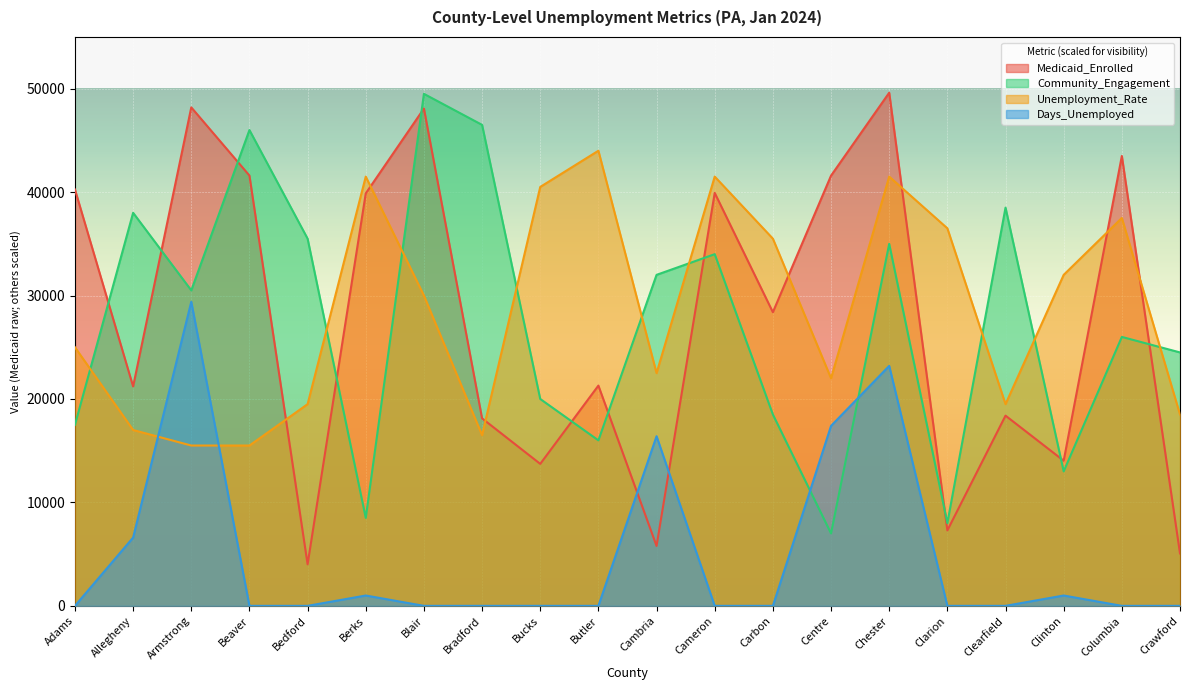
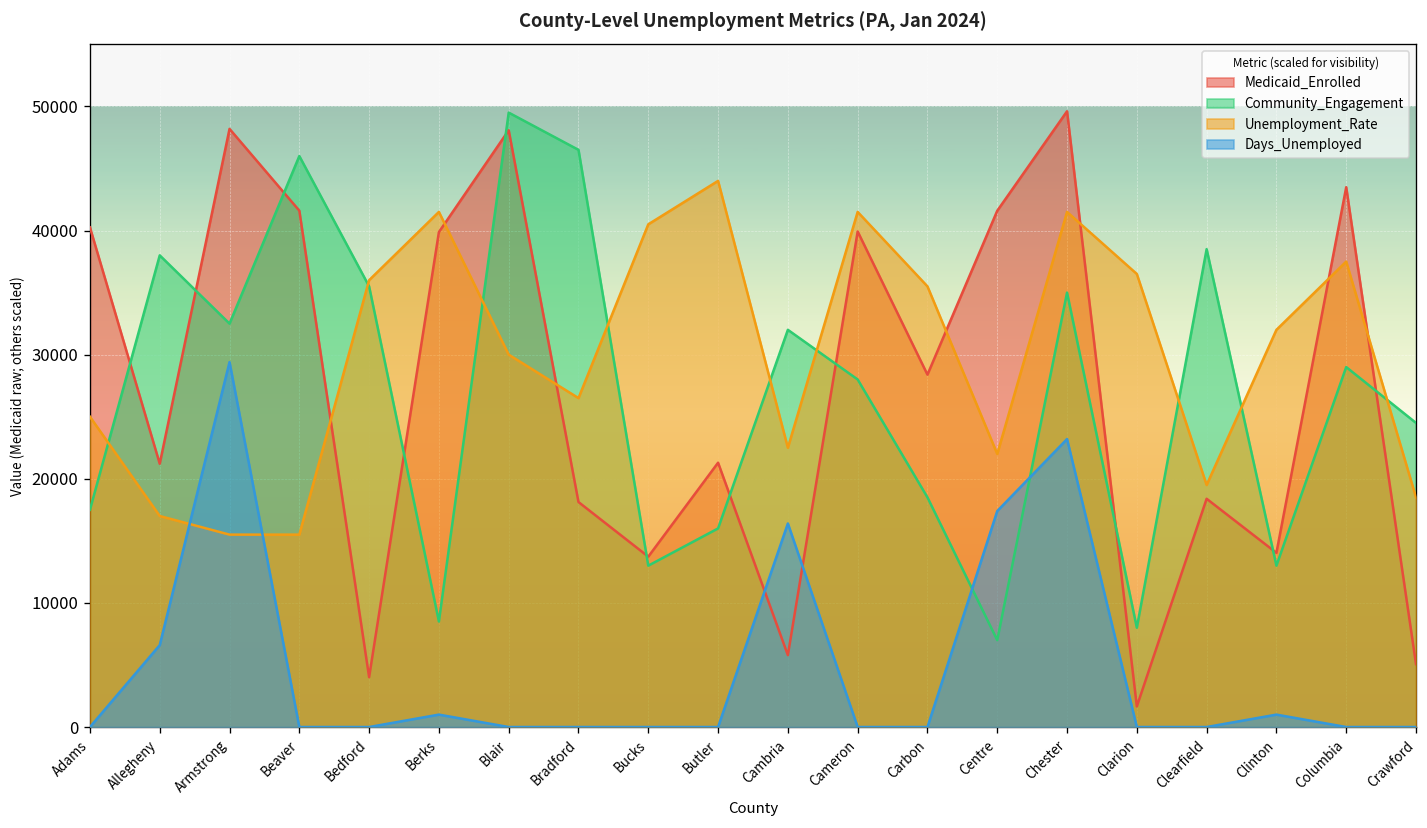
  {
    "Medicaid_Enrolled": {
      "Adams": 40300,
      "Allegheny": 21200,
      "Armstrong": 48200,
      "Beaver": 41600,
      "Bedford": 4000,
      "Berks": 39900,
      "Blair": 48100,
      "Bradford": 18100,
      "Bucks": 13700,
      "Butler": 21300,
      "Cambria": 5800,
      "Cameron": 39900,
      "Carbon": 28400,
      "Centre": 41600,
      "Chester": 49600,
-     "Clarion": 7300,
+     "Clarion": 1700,
      "Clearfield": 18400,
      "Clinton": 14000,
      "Columbia": 43500,
      "Crawford": 5100
    },
    "Community_Engagement": {
      "Adams": 17500,
      "Allegheny": 38000,
-     "Armstrong": 30500,
+     "Armstrong": 32500,
      "Beaver": 46000,
      "Bedford": 35500,
      "Berks": 8500,
      "Blair": 49500,
      "Bradford": 46500,
-     "Bucks": 20000,
+     "Bucks": 13000,
      "Butler": 16000,
      "Cambria": 32000,
-     "Cameron": 34000,
+     "Cameron": 28000,
      "Carbon": 18500,
      "Centre": 7000,
      "Chester": 35000,
      "Clarion": 8000,
      "Clearfield": 38500,
      "Clinton": 13000,
-     "Columbia": 26000,
+     "Columbia": 29000,
      "Crawford": 24500
    },
    "Unemployment_Rate": {
      "Adams": 25000,
      "Allegheny": 17000,
      "Armstrong": 15500,
      "Beaver": 15500,
-     "Bedford": 19500,
+     "Bedford": 36000,
      "Berks": 41500,
      "Blair": 30000,
-     "Bradford": 16500,
+     "Bradford": 26500,
      "Bucks": 40500,
      "Butler": 44000,
      "Cambria": 22500,
      "Cameron": 41500,
      "Carbon": 35500,
      "Centre": 22000,
      "Chester": 41500,
      "Clarion": 36500,
      "Clearfield": 19500,
      "Clinton": 32000,
      "Columbia": 37500,
      "Crawford": 18500
    },
    "Days_Unemployed": {
      "Adams": 0,
      "Allegheny": 6600,
      "Armstrong": 29400,
      "Beaver": 0,
      "Bedford": 0,
      "Berks": 1000,
      "Blair": 0,
      "Bradford": 0,
      "Bucks": 0,
      "Butler": 0,
      "Cambria": 16400,
      "Cameron": 0,
      "Carbon": 0,
      "Centre": 17400,
      "Chester": 23200,
      "Clarion": 0,
      "Clearfield": 0,
      "Clinton": 1000,
      "Columbia": 0,
      "Crawford": 0
    }
  }
